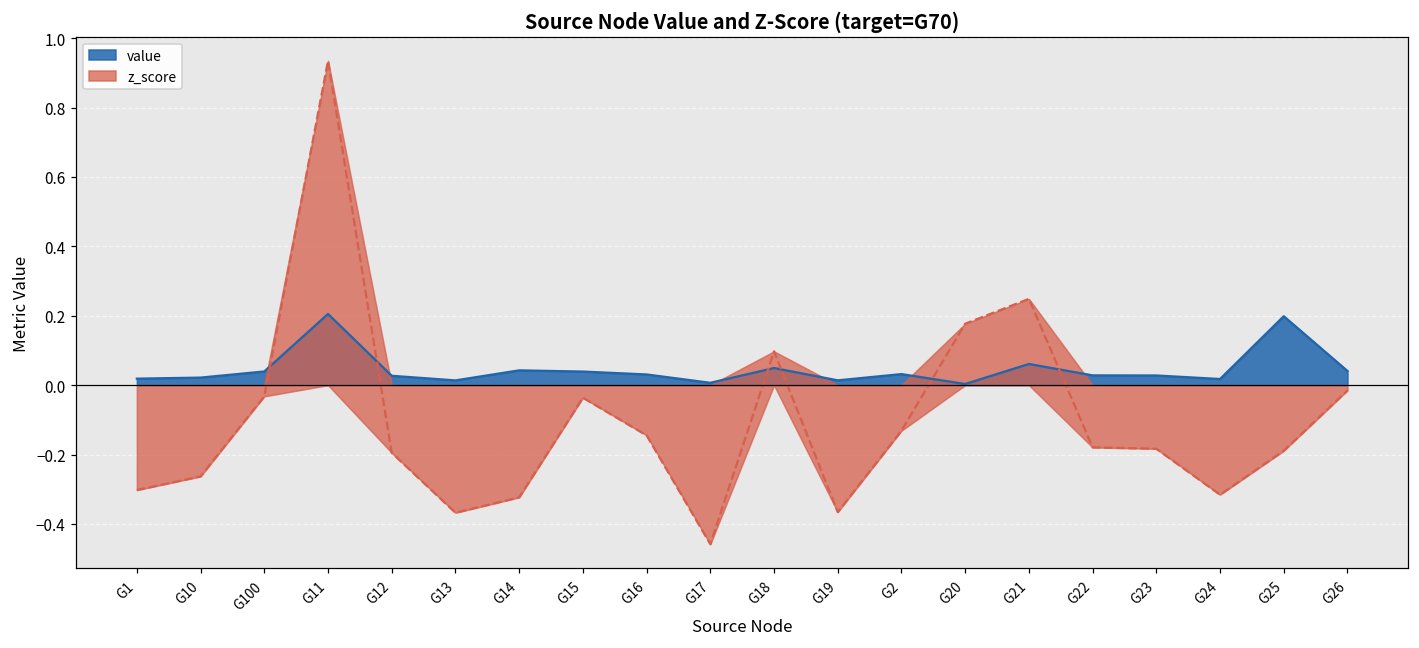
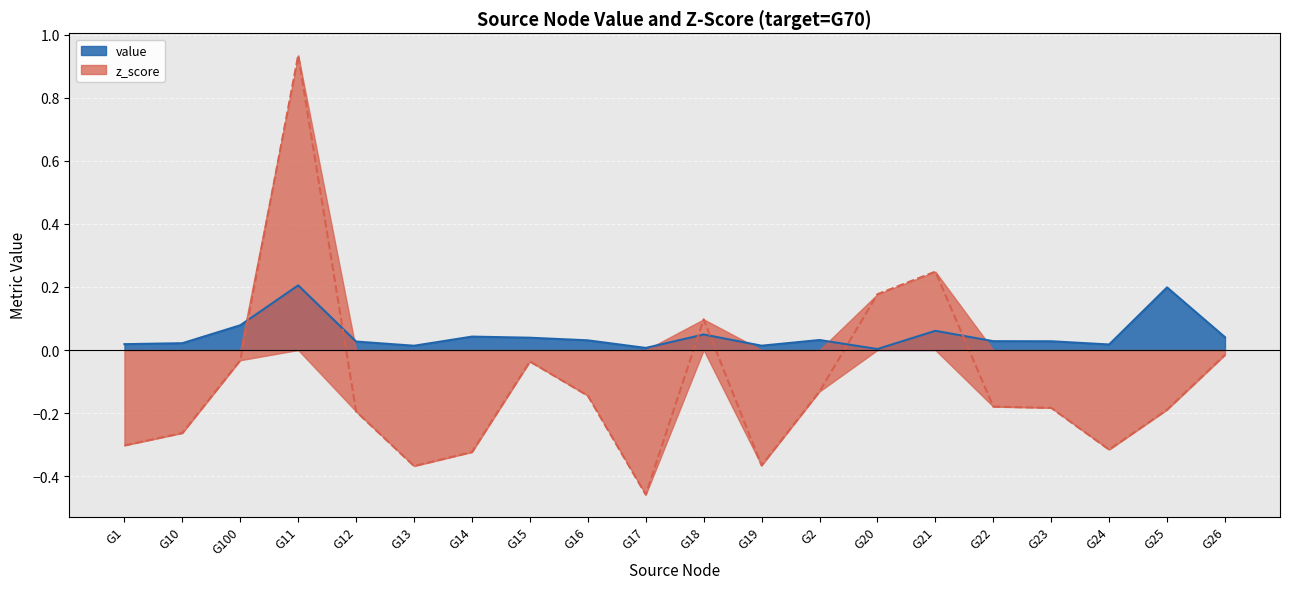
  {
    "value": {
      "G1": 0.02,
      "G10": 0.02,
-     "G100": 0.04,
+     "G100": 0.08,
      "G11": 0.20,
      "G12": 0.03,
      "G13": 0.01,
      "G14": 0.04,
      "G15": 0.04,
      "G16": 0.03,
      "G18": 0.05,
      "G19": 0.01,
      "G2": 0.03,
      "G20": 0.00,
      "G21": 0.06,
      "G22": 0.03,
      "G23": 0.03,
      "G24": 0.02,
      "G25": 0.20,
      "G26": 0.04
    }
  }
